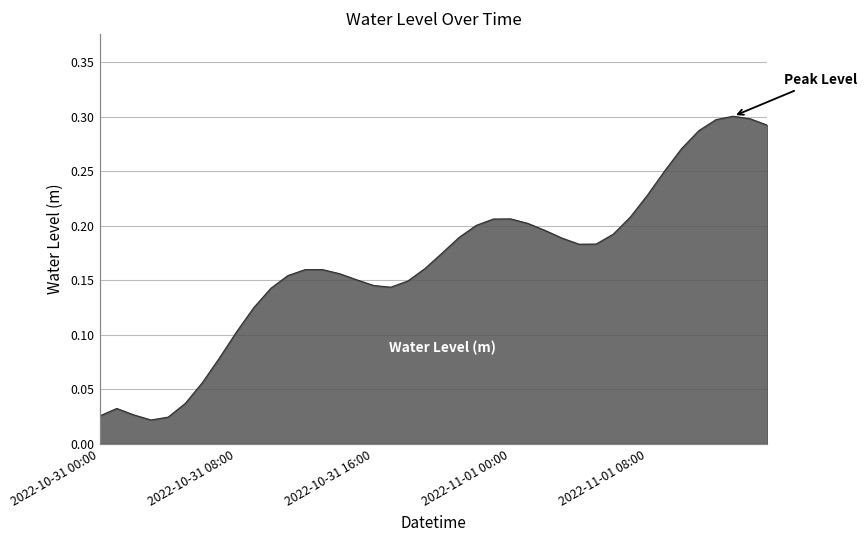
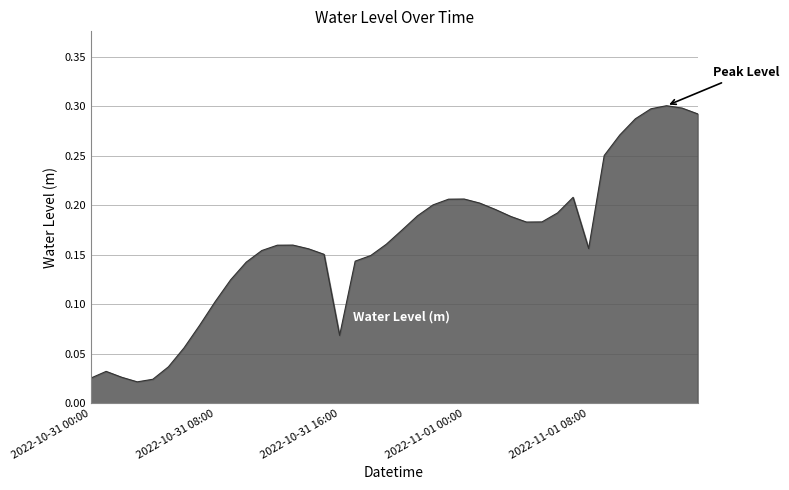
  {
    "2022-10-31 00:00": 0.03,
    "2022-10-31 08:00": 0.10,
-   "2022-10-31 16:00": 0.15,
+   "2022-10-31 16:00": 0.07,
    "2022-11-01 00:00": 0.21,
-   "2022-11-01 08:00": 0.23
+   "2022-11-01 08:00": 0.16
  }
